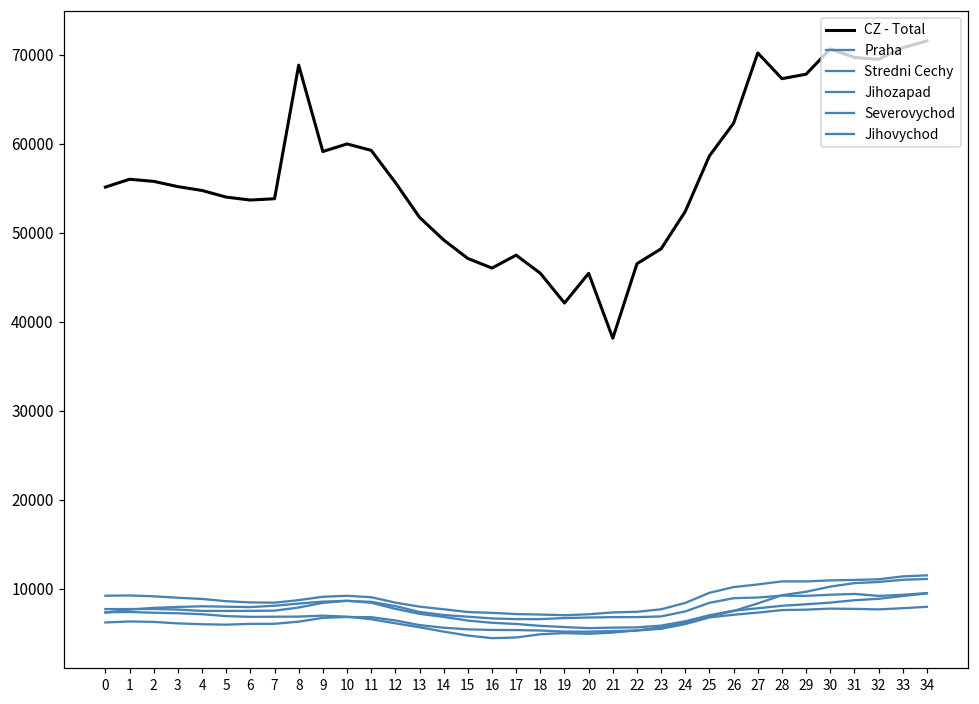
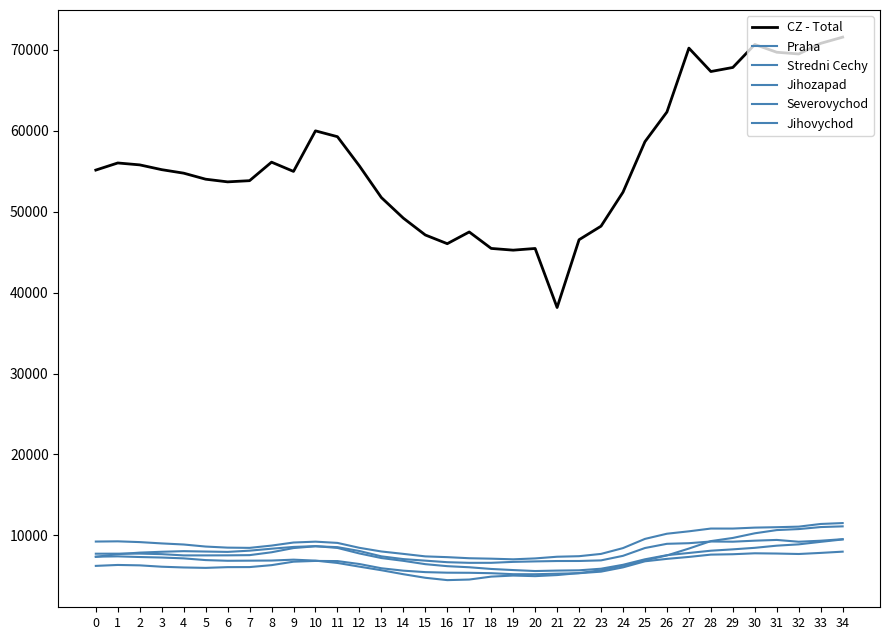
  {
    "CZ - Total": {
      "0": 55000,
      "1": 56000,
      "2": 56000,
      "3": 55000,
      "4": 55000,
      "5": 54000,
      "6": 54000,
      "7": 54000,
-     "8": 69000,
-     "9": 59000,
+     "8": 56000,
+     "9": 55000,
      "10": 60000,
      "11": 59000,
      "12": 56000,
      "13": 52000,
      "14": 49000,
      "15": 47000,
      "16": 46000,
      "17": 47000,
      "18": 45000,
-     "19": 42000,
+     "19": 45000,
      "20": 45000,
      "21": 38000,
      "22": 47000,
      "23": 48000,
      "24": 52000,
      "25": 59000,
      "26": 62000,
      "27": 70000,
      "28": 67000,
      "29": 68000
    }
  }
